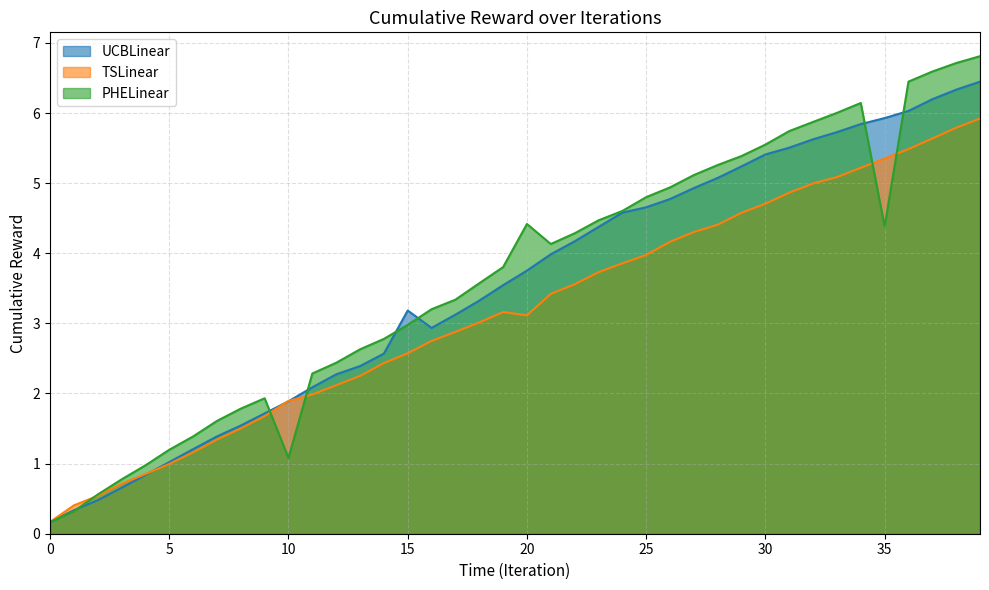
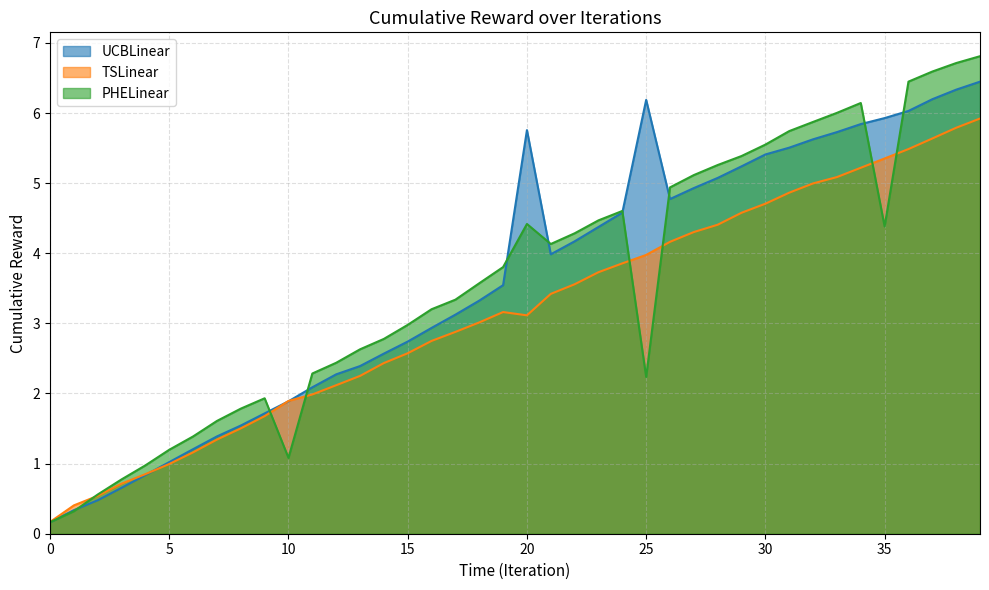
  {
    "UCBLinear": {
-     "15": 3.2,
-     "20": 3.8,
-     "25": 4.7,
+     "15": 2.7,
+     "20": 5.8,
+     "25": 6.2,
      "30": 5.4,
      "35": 5.9
    },
    "TSLinear": {
      "15": 2.6,
      "20": 3.1,
      "25": 4.0,
      "30": 4.7,
      "35": 5.4
    },
    "PHELinear": {
      "5": 1.2,
      "10": 1.1,
      "15": 3.0,
      "20": 4.4,
-     "25": 4.8,
+     "25": 2.2,
      "30": 5.5,
      "35": 4.4
    }
  }
